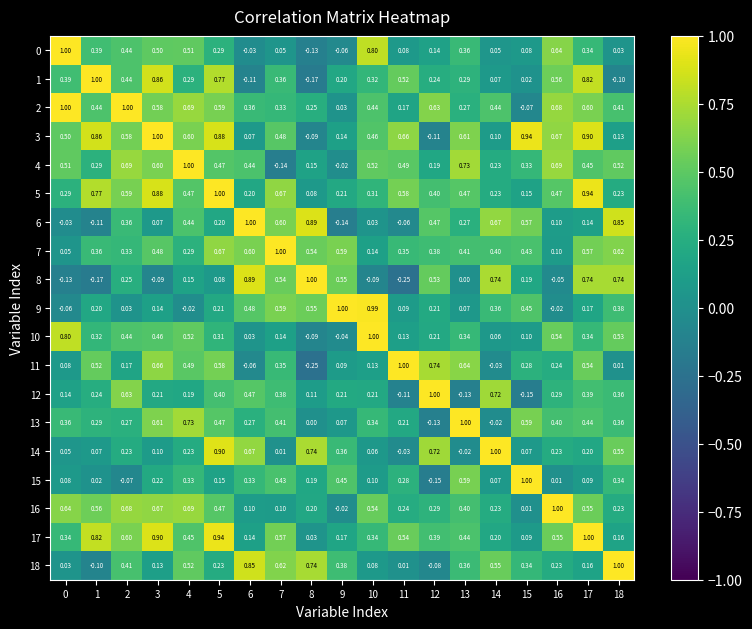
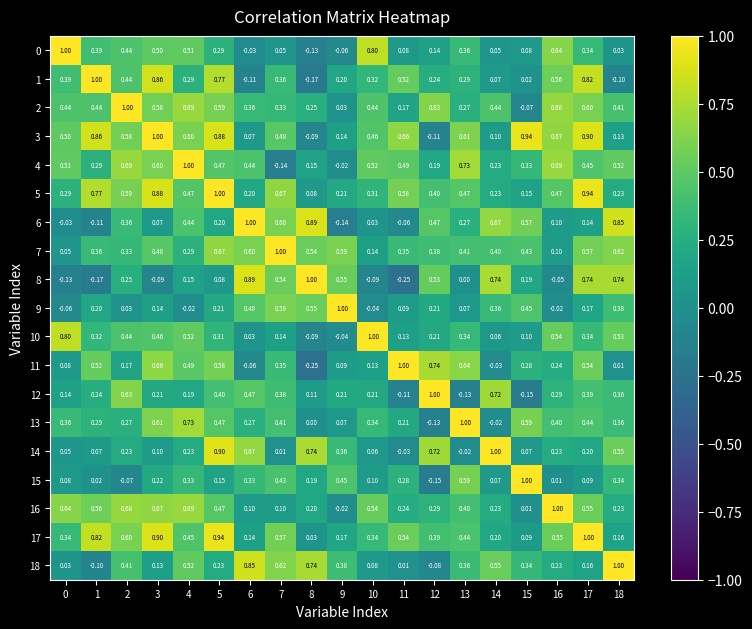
  {
    "2": {
-     "0": 1.00,
+     "0": 0.44,
      "1": 0.44,
      "2": 1.00,
      "3": 0.58,
      "4": 0.69,
      "5": 0.59,
      "6": 0.36,
      "7": 0.33,
      "8": 0.25,
      "9": 0.03,
      "10": 0.44,
      "11": 0.17,
      "12": 0.63,
      "13": 0.27,
      "14": 0.44,
      "15": -0.07,
      "16": 0.68,
      "17": 0.60,
      "18": 0.41
    },
    "9": {
      "0": -0.06,
      "1": 0.20,
      "2": 0.03,
      "3": 0.14,
      "4": -0.02,
      "5": 0.21,
      "6": 0.48,
      "7": 0.59,
      "8": 0.55,
      "9": 1.00,
-     "10": 0.99,
+     "10": -0.04,
      "11": 0.09,
      "12": 0.21,
      "13": 0.07,
      "14": 0.36,
      "15": 0.45,
      "16": -0.02,
      "17": 0.17,
      "18": 0.38
    }
  }
